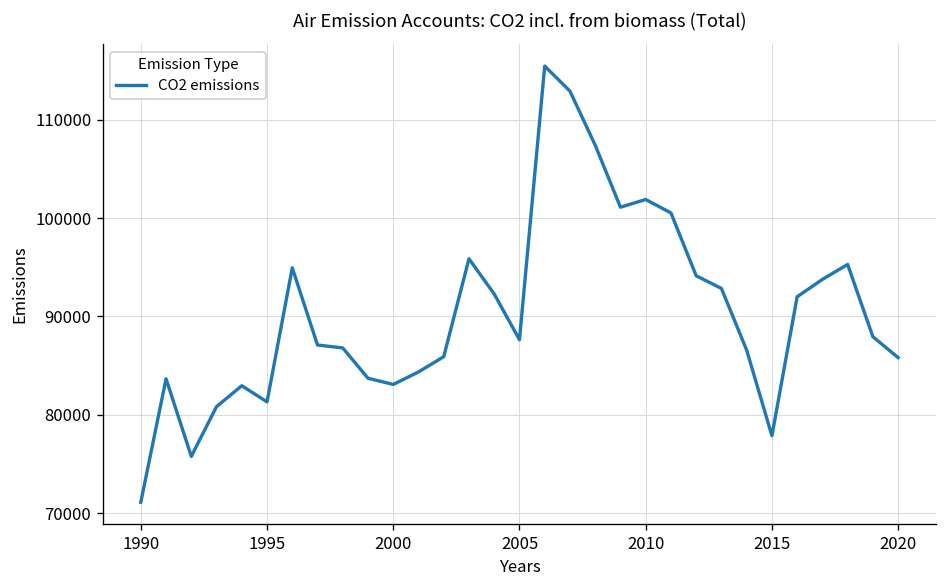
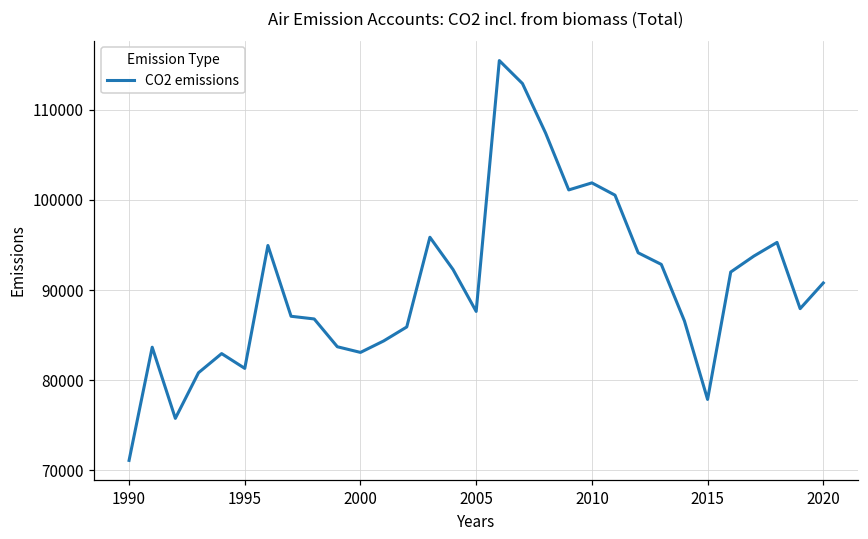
  {
    "1990": 71000,
    "1995": 81000,
    "2000": 83000,
    "2005": 88000,
    "2010": 102000,
    "2015": 78000,
-   "2020": 86000
+   "2020": 91000
  }
